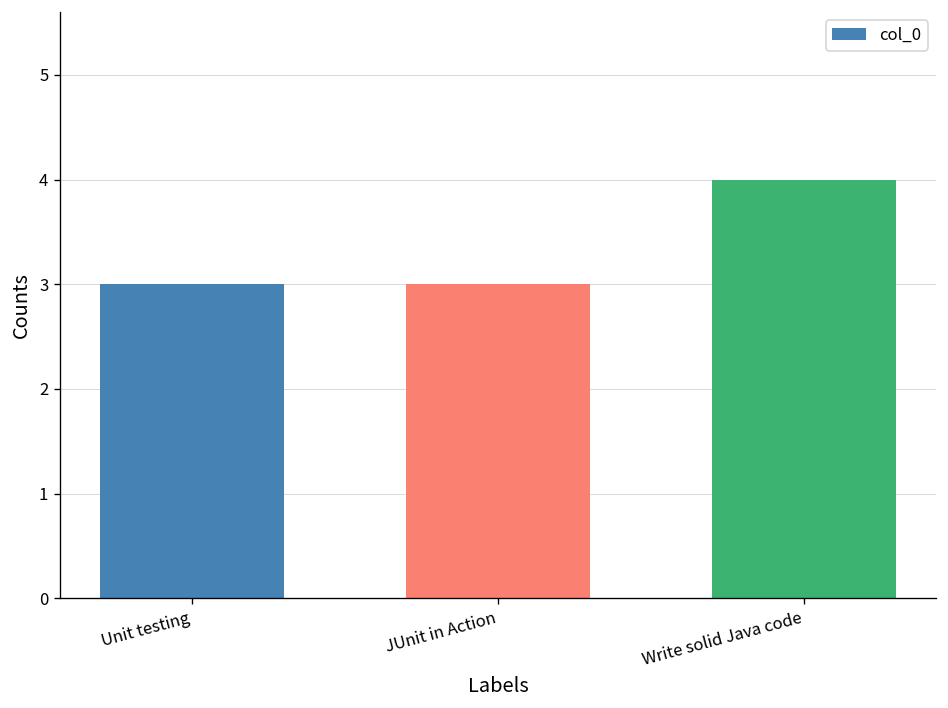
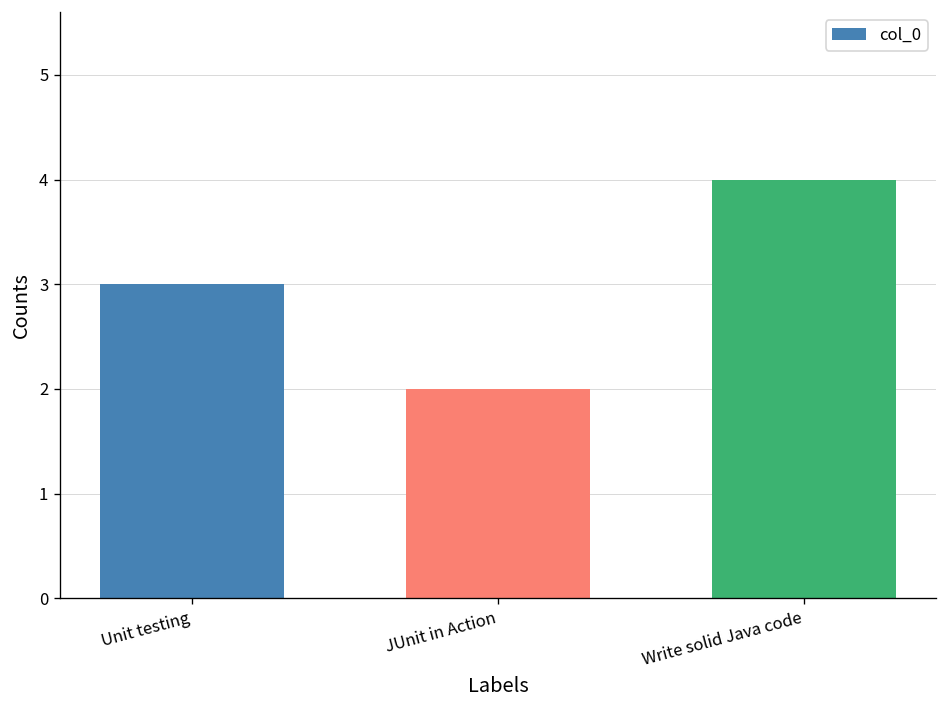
  {
    "Unit testing": 3,
-   "JUnit in Action": 3,
+   "JUnit in Action": 2,
    "Write solid Java code": 4
  }
